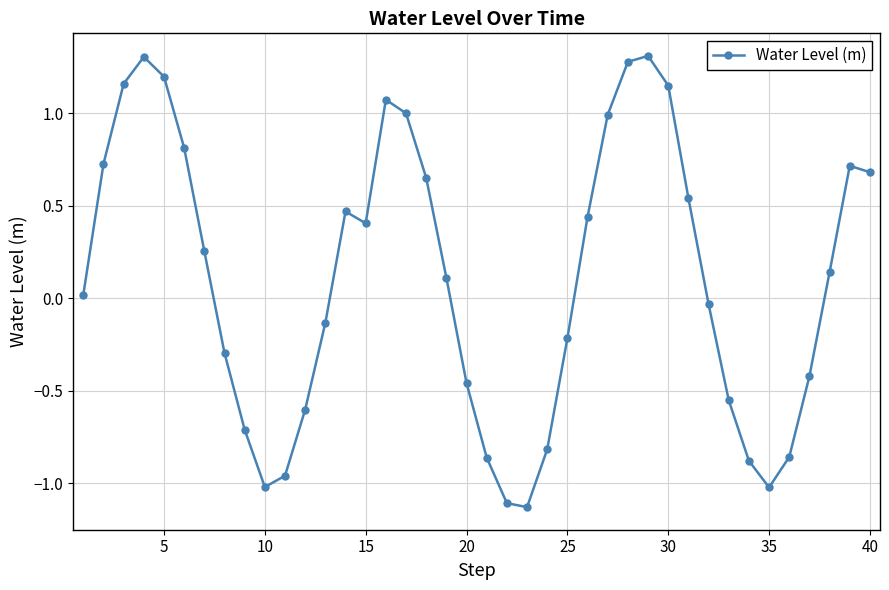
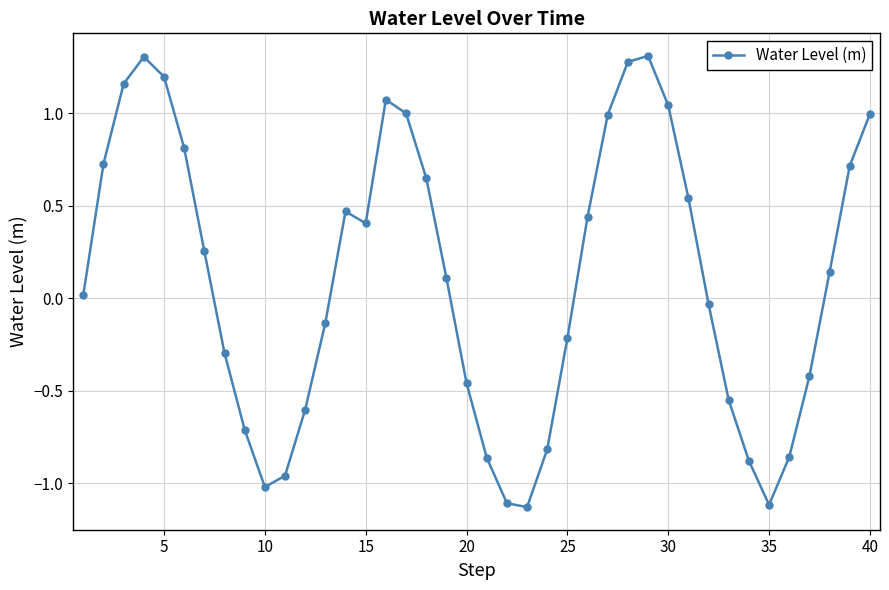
  {
    "5": 1.20,
    "10": -1.02,
    "15": 0.41,
    "20": -0.46,
    "25": -0.22,
-   "30": 1.15,
-   "35": -1.02,
-   "40": 0.68
+   "30": 1.04,
+   "35": -1.12,
+   "40": 1.00
  }
